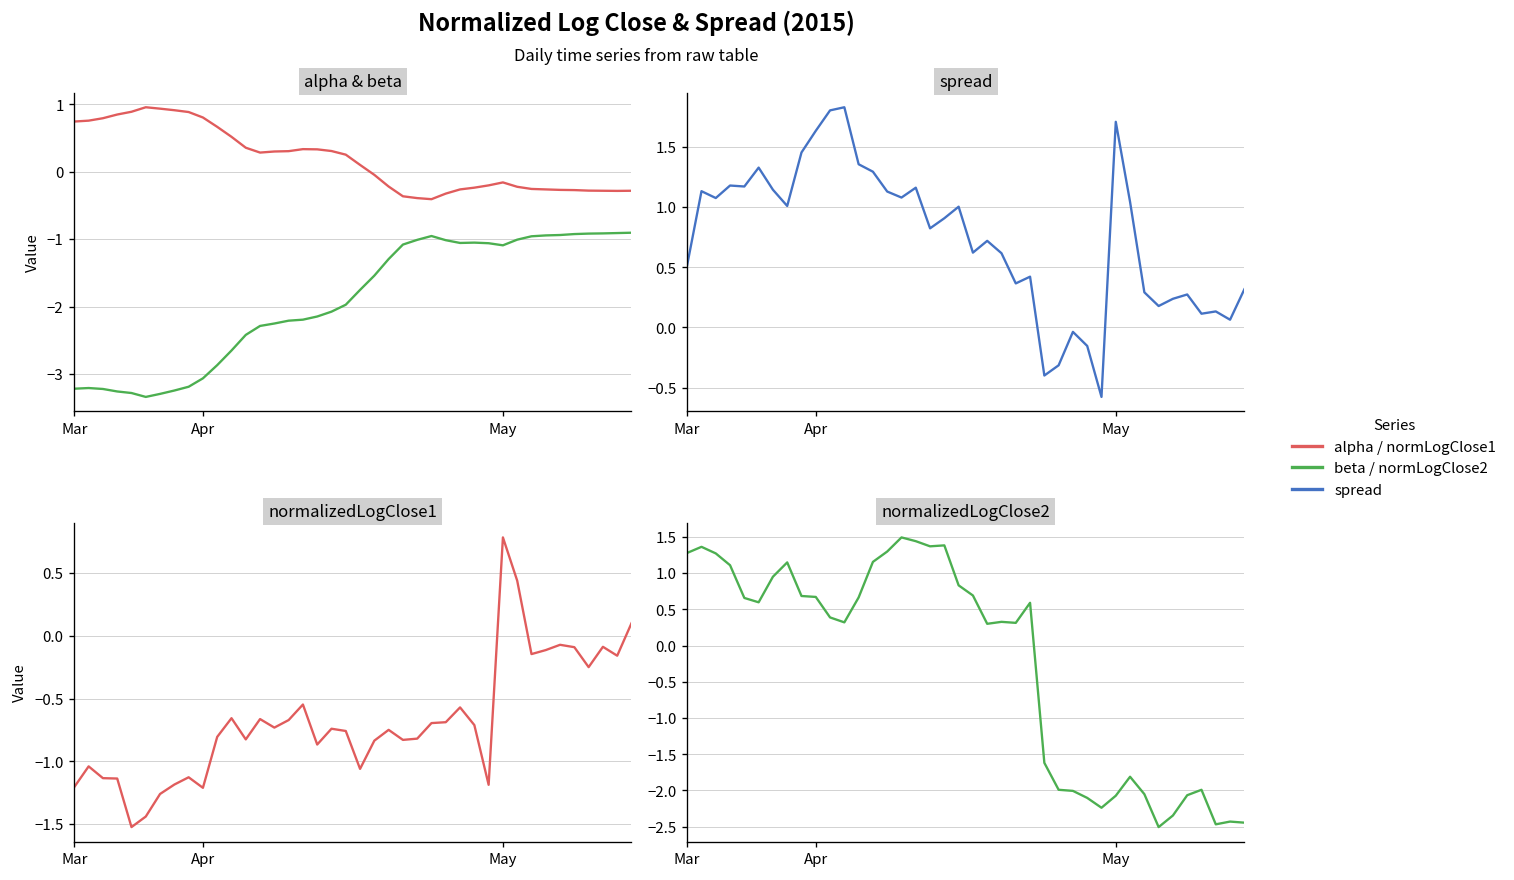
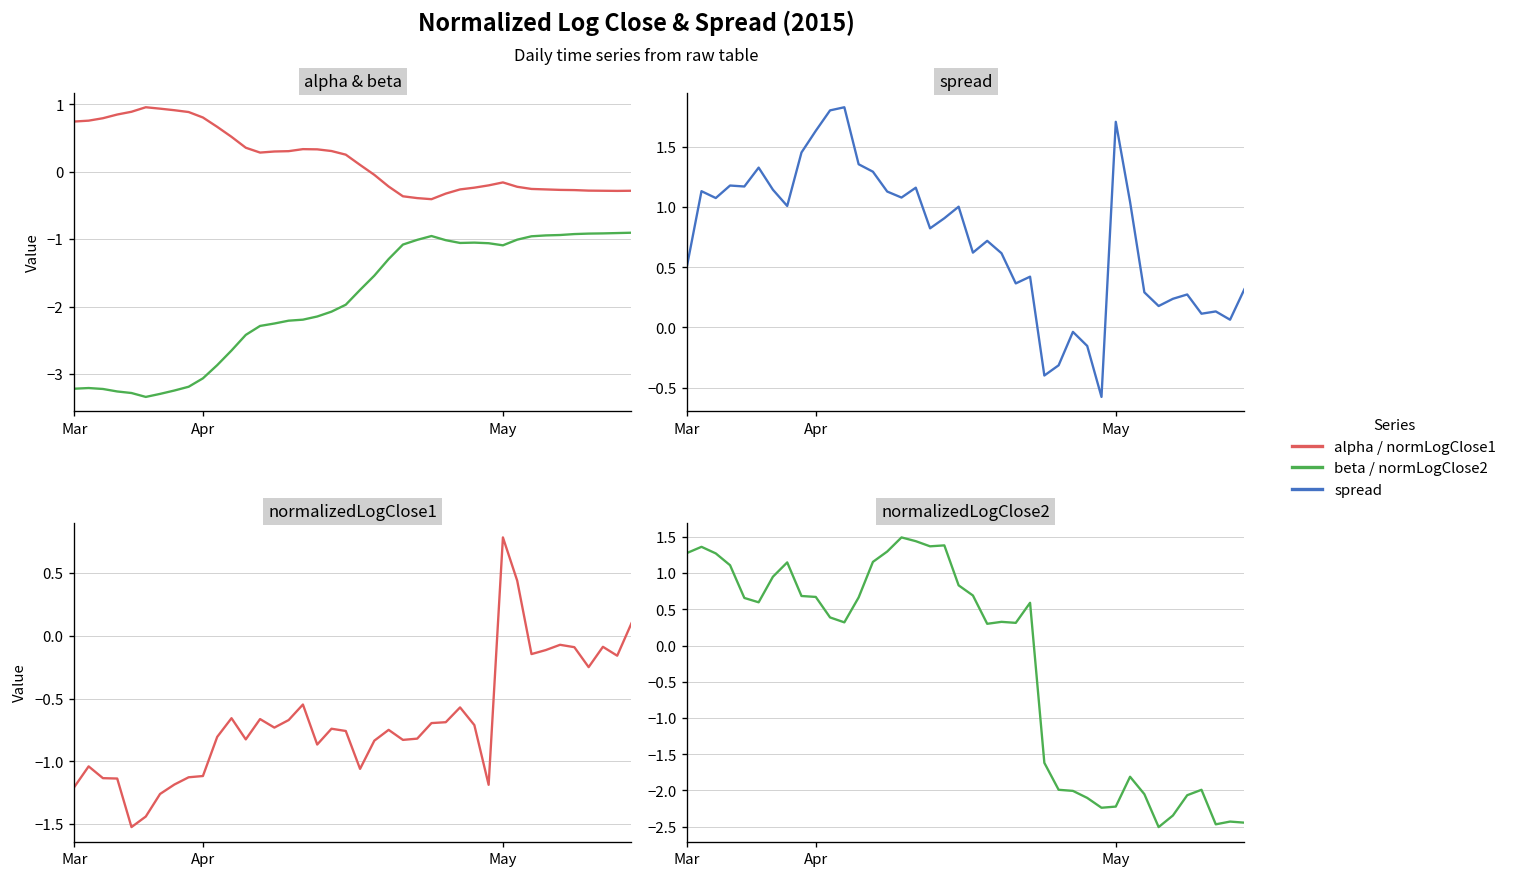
  {
    "spread": {
      "Mar": 0.52,
      "Apr": 1.64,
      "May": 1.71
    },
    "normalizedLogClose1": {
      "Mar": -1.20,
-     "Apr": -1.21,
+     "Apr": -1.12,
      "May": 0.79
    },
    "normalizedLogClose2": {
      "Mar": 1.3,
      "Apr": 0.7,
-     "May": -2.1
+     "May": -2.2
    }
  }
